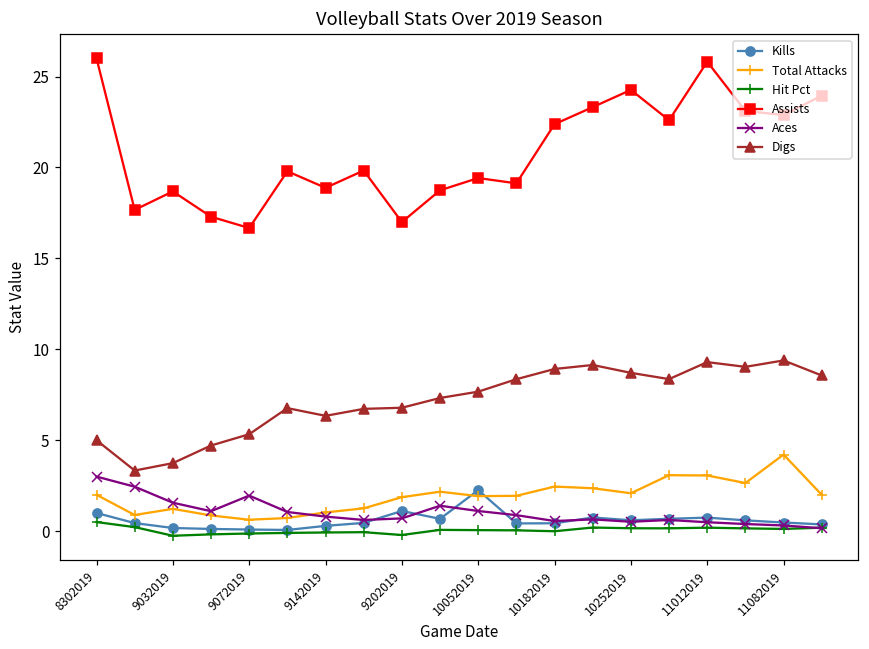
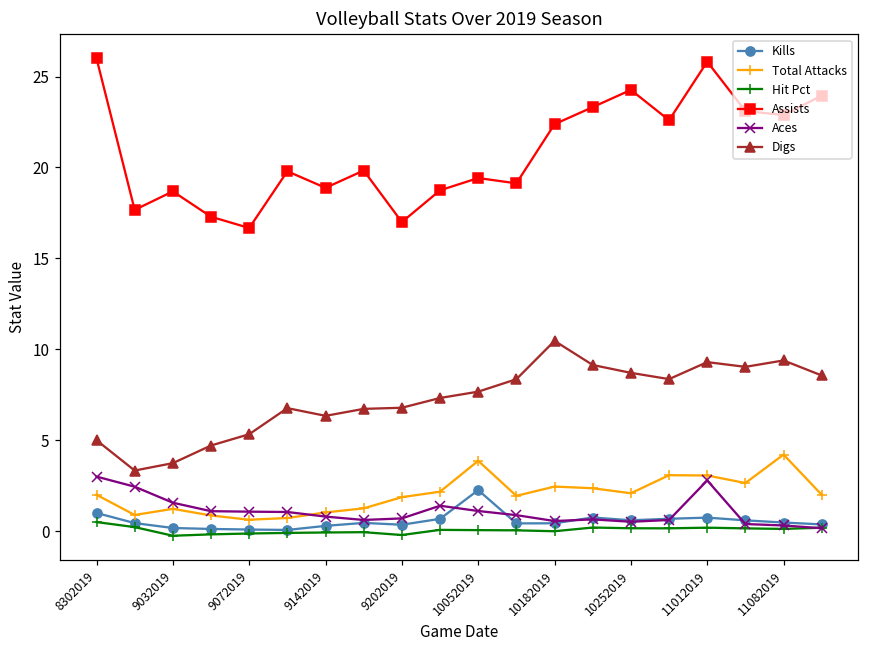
  {
    "Kills": {
      "8302019": 1.0,
      "9032019": 0.2,
      "9072019": 0.1,
      "9142019": 0.3,
-     "9202019": 1.1,
+     "9202019": 0.4,
      "10052019": 2.3,
      "11012019": 0.7,
      "11082019": 0.5
    },
    "Total Attacks": {
      "8302019": 2.0,
      "9032019": 1.2,
      "9072019": 0.6,
      "9142019": 1.0,
      "9202019": 1.9,
-     "10052019": 1.9,
+     "10052019": 3.9,
      "10182019": 2.5,
      "10252019": 2.1,
      "11012019": 3.1,
      "11082019": 4.2
    },
    "Hit Pct": {
      "8302019": 0.5,
      "9032019": -0.3,
      "9072019": -0.1,
      "9142019": -0.1,
      "9202019": -0.2,
      "10052019": 0.1,
      "10182019": 0.0,
      "10252019": 0.2,
      "11012019": 0.2,
      "11082019": 0.1
    },
    "Assists": {
      "8302019": 26.0,
      "9032019": 18.7,
      "9072019": 16.7,
      "9142019": 18.9,
      "9202019": 17.0,
      "10052019": 19.4,
      "10182019": 22.4,
      "10252019": 24.3,
      "11012019": 25.8
    },
    "Aces": {
      "8302019": 3.0,
      "9032019": 1.6,
-     "9072019": 2.0,
+     "9072019": 1.1,
      "9142019": 0.8,
      "9202019": 0.7,
      "10052019": 1.1,
-     "11012019": 0.5,
+     "11012019": 2.8,
      "11082019": 0.3
    },
    "Digs": {
      "8302019": 5.0,
      "9032019": 3.7,
      "9072019": 5.3,
      "9142019": 6.3,
      "9202019": 6.8,
      "10052019": 7.7,
-     "10182019": 8.9,
+     "10182019": 10.5,
      "10252019": 8.7,
      "11012019": 9.3,
      "11082019": 9.4
    }
  }
